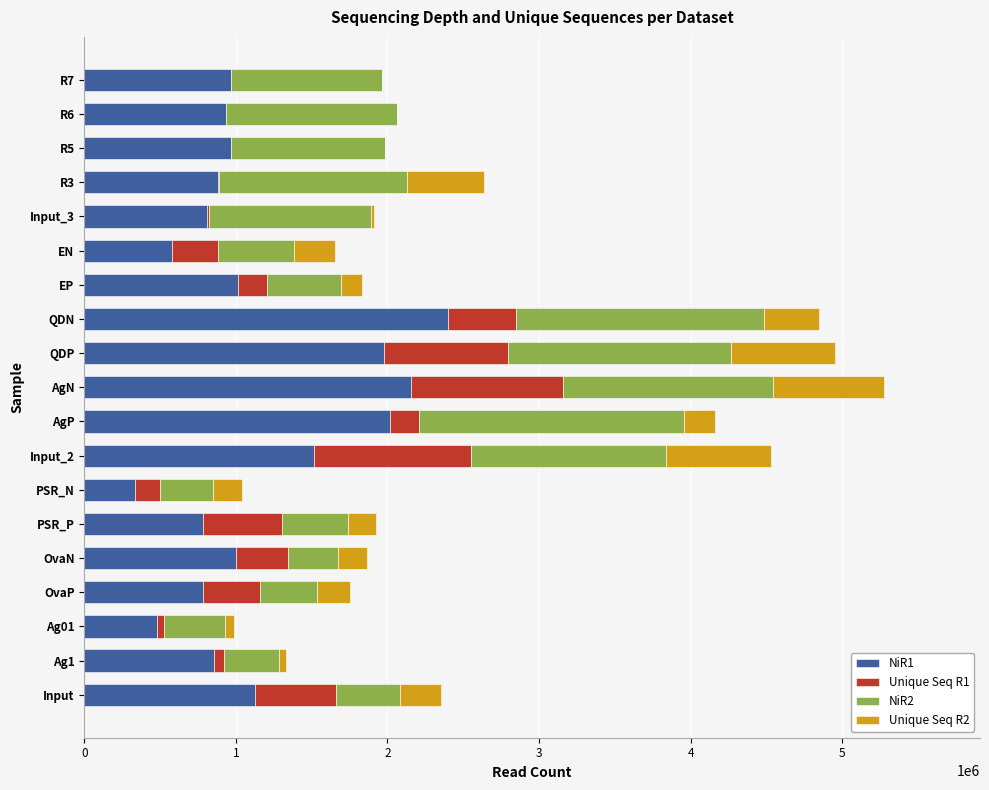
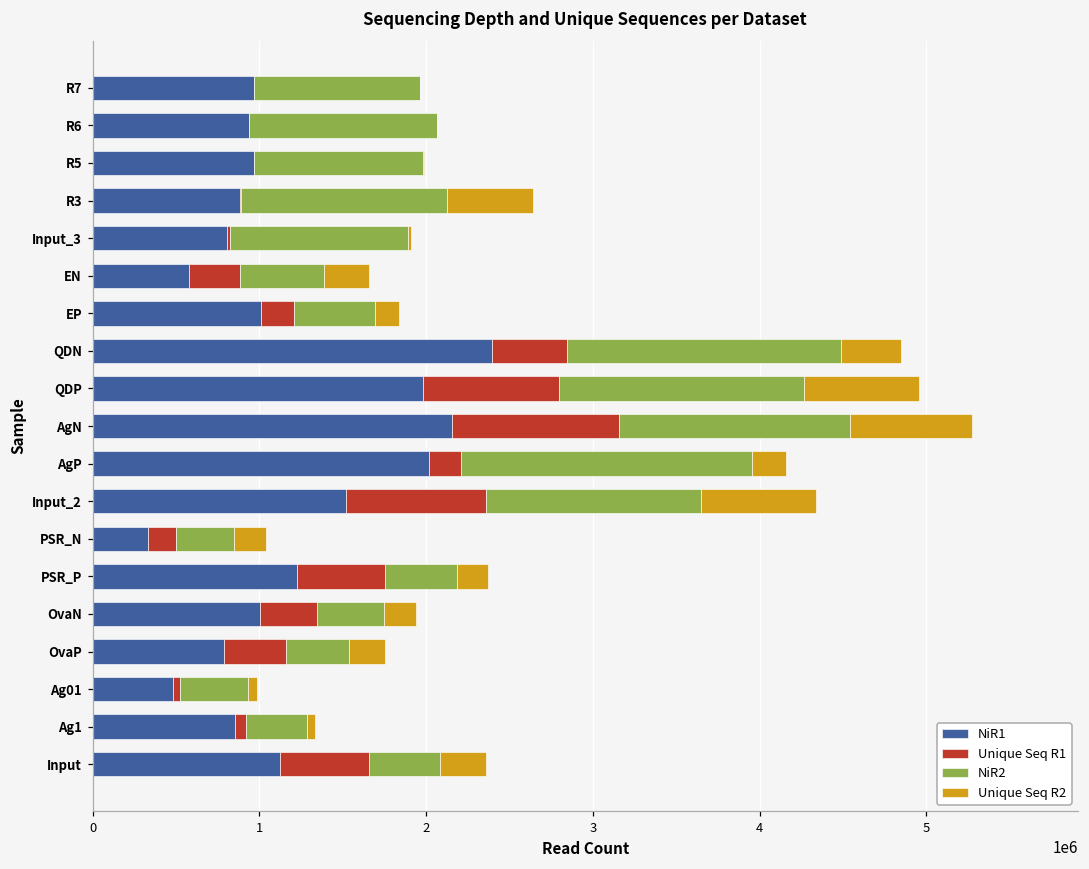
  {
    "NiR1": {
      "R7": 970000,
      "R6": 940000,
      "R5": 970000,
      "R3": 880000,
      "Input_3": 810000,
      "EN": 580000,
      "EP": 1010000,
      "QDN": 2400000,
      "QDP": 1980000,
      "AgN": 2150000,
      "AgP": 2020000,
      "Input_2": 1520000,
      "PSR_N": 330000,
-     "PSR_P": 780000,
+     "PSR_P": 1220000,
      "OvaN": 1000000,
      "OvaP": 780000,
      "Ag01": 480000,
      "Ag1": 850000,
      "Input": 1120000
    },
    "Unique Seq R1": {
      "Input_3": 20000,
      "EN": 310000,
      "EP": 200000,
      "QDN": 450000,
      "QDP": 810000,
      "AgN": 1000000,
      "AgP": 190000,
-     "Input_2": 1030000,
+     "Input_2": 840000,
      "PSR_N": 170000,
      "PSR_P": 530000,
      "OvaN": 340000,
      "OvaP": 380000,
      "Ag01": 50000,
      "Ag1": 70000,
      "Input": 530000
    },
    "NiR2": {
      "R7": 990000,
      "R6": 1120000,
      "R5": 1010000,
      "R3": 1240000,
      "Input_3": 1070000,
      "EN": 500000,
      "EP": 490000,
      "QDN": 1640000,
      "QDP": 1470000,
      "AgN": 1390000,
      "AgP": 1740000,
      "Input_2": 1290000,
      "PSR_N": 350000,
      "PSR_P": 430000,
-     "OvaN": 330000,
+     "OvaN": 400000,
      "OvaP": 380000,
      "Ag01": 410000,
      "Ag1": 360000,
      "Input": 420000
    },
    "Unique Seq R2": {
      "R3": 510000,
      "Input_3": 20000,
      "EN": 270000,
      "EP": 140000,
      "QDN": 360000,
      "QDP": 690000,
      "AgN": 730000,
      "AgP": 200000,
      "Input_2": 690000,
      "PSR_N": 190000,
      "PSR_P": 180000,
      "OvaN": 190000,
      "OvaP": 220000,
      "Ag01": 60000,
      "Ag1": 50000,
      "Input": 280000
    }
  }
